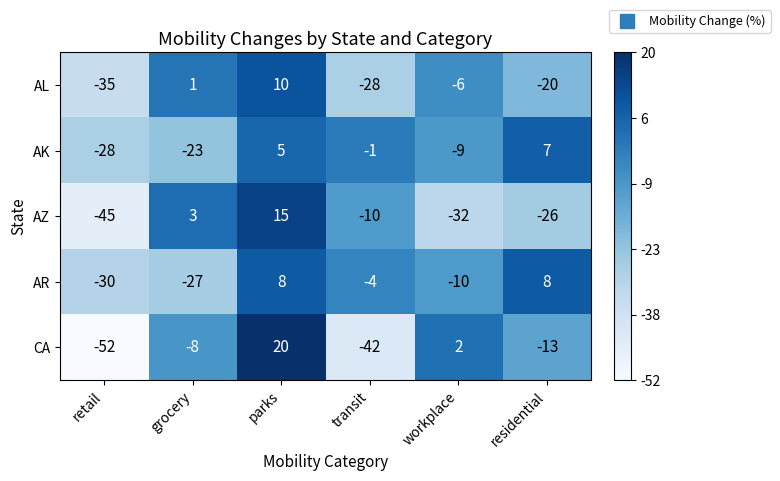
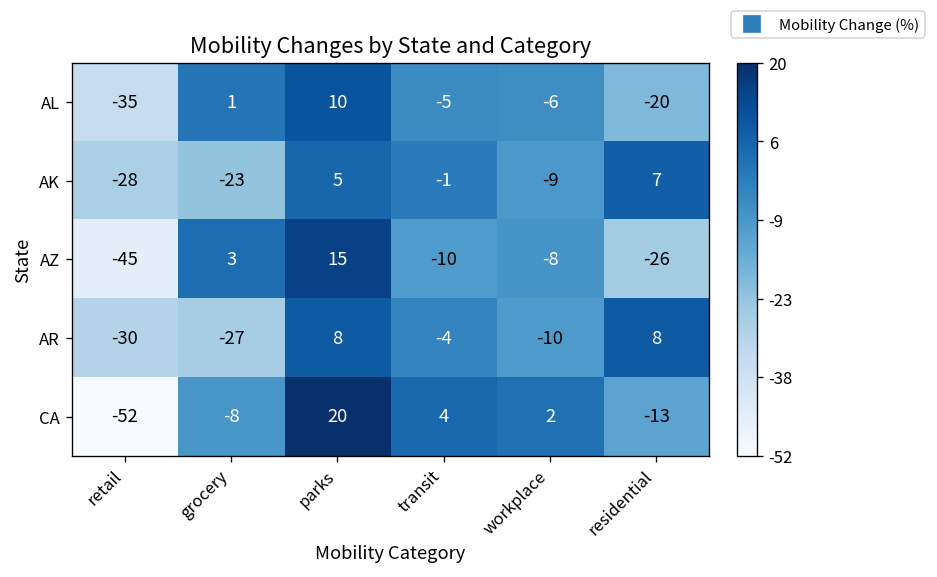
  {
    "AL": {
      "retail": -35,
      "grocery": 1,
      "parks": 10,
-     "transit": -28,
+     "transit": -5,
      "workplace": -6,
      "residential": -20
    },
    "AK": {
      "retail": -28,
      "grocery": -23,
      "parks": 5,
      "transit": -1,
      "workplace": -9,
      "residential": 7
    },
    "AZ": {
      "retail": -45,
      "grocery": 3,
      "parks": 15,
      "transit": -10,
-     "workplace": -32,
+     "workplace": -8,
      "residential": -26
    },
    "AR": {
      "retail": -30,
      "grocery": -27,
      "parks": 8,
      "transit": -4,
      "workplace": -10,
      "residential": 8
    },
    "CA": {
      "retail": -52,
      "grocery": -8,
      "parks": 20,
-     "transit": -42,
+     "transit": 4,
      "workplace": 2,
      "residential": -13
    }
  }
